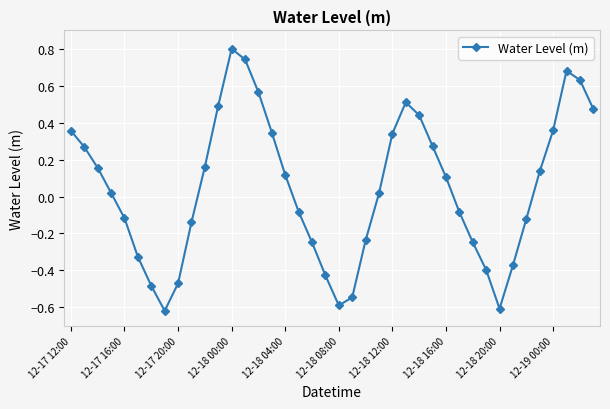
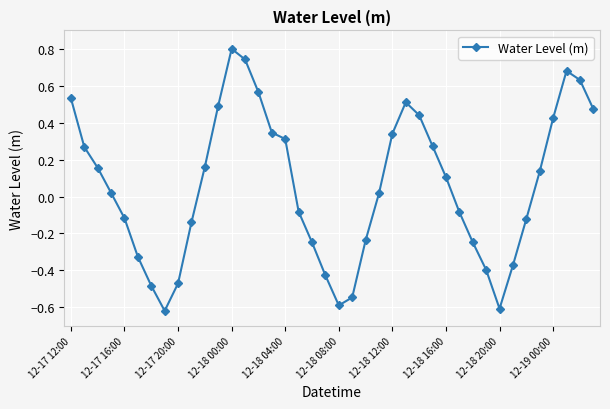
  {
-   "12-17 12:00": 0.36,
+   "12-17 12:00": 0.53,
    "12-17 16:00": -0.12,
    "12-17 20:00": -0.47,
    "12-18 00:00": 0.80,
-   "12-18 04:00": 0.12,
+   "12-18 04:00": 0.31,
    "12-18 08:00": -0.59,
    "12-18 12:00": 0.34,
    "12-18 16:00": 0.11,
    "12-18 20:00": -0.61,
-   "12-19 00:00": 0.36
+   "12-19 00:00": 0.42
  }
